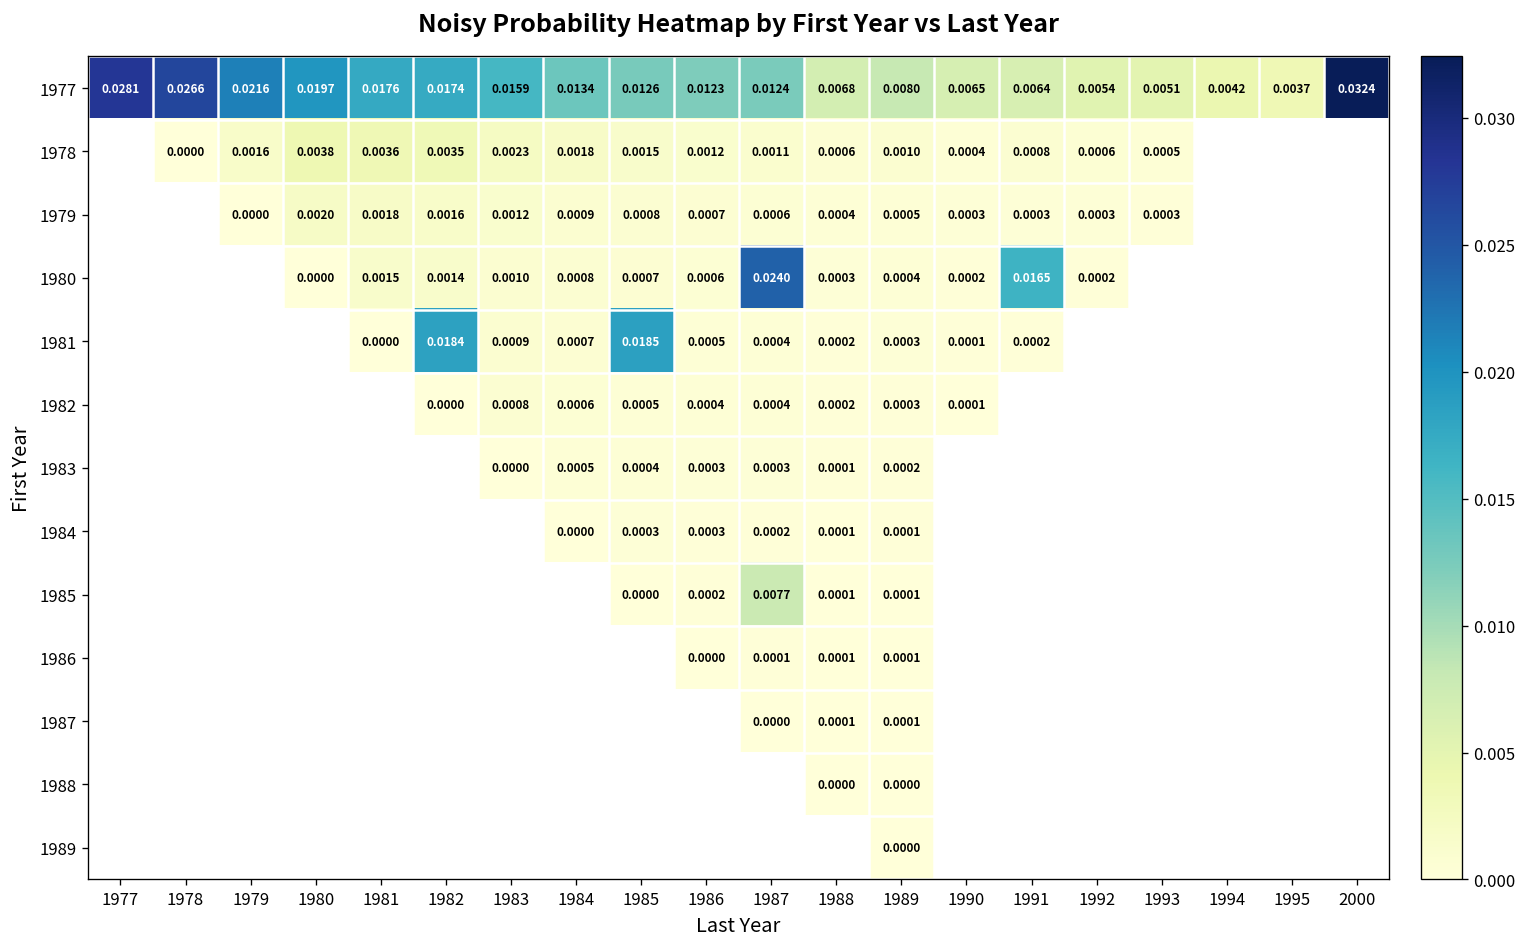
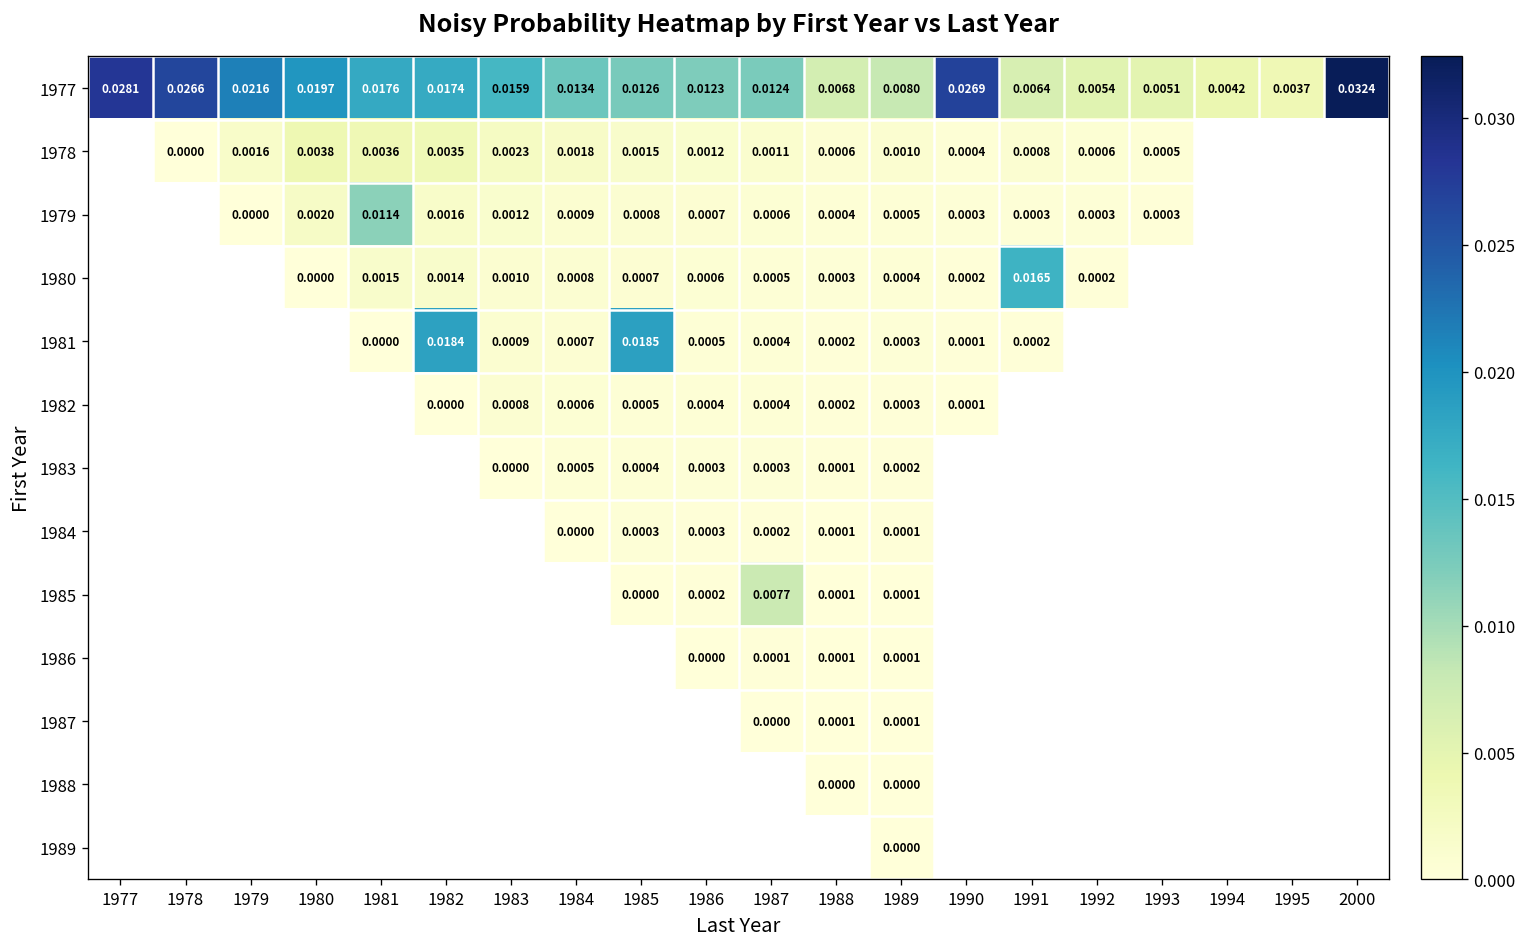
  {
    "1977": {
      "1977": 0.0281,
      "1978": 0.0266,
      "1979": 0.0216,
      "1980": 0.0197,
      "1981": 0.0176,
      "1982": 0.0174,
      "1983": 0.0159,
      "1984": 0.0134,
      "1985": 0.0126,
      "1986": 0.0123,
      "1987": 0.0124,
      "1988": 0.0068,
      "1989": 0.0080,
-     "1990": 0.0065,
+     "1990": 0.0269,
      "1991": 0.0064,
      "1992": 0.0054,
      "1993": 0.0051,
      "1994": 0.0042,
      "1995": 0.0037,
      "2000": 0.0324
    },
    "1978": {
      "1978": 0.0000,
      "1979": 0.0016,
      "1980": 0.0038,
      "1981": 0.0036,
      "1982": 0.0035,
      "1983": 0.0023,
      "1984": 0.0018,
      "1985": 0.0015,
      "1986": 0.0012,
      "1987": 0.0011,
      "1988": 0.0006,
      "1989": 0.0010,
      "1990": 0.0004,
      "1991": 0.0008,
      "1992": 0.0006,
      "1993": 0.0005
    },
    "1979": {
      "1979": 0.0000,
      "1980": 0.0020,
-     "1981": 0.0018,
+     "1981": 0.0114,
      "1982": 0.0016,
      "1983": 0.0012,
      "1984": 0.0009,
      "1985": 0.0008,
      "1986": 0.0007,
      "1987": 0.0006,
      "1988": 0.0004,
      "1989": 0.0005,
      "1990": 0.0003,
      "1991": 0.0003,
      "1992": 0.0003,
      "1993": 0.0003
    },
    "1980": {
      "1980": 0.0000,
      "1981": 0.0015,
      "1982": 0.0014,
      "1983": 0.0010,
      "1984": 0.0008,
      "1985": 0.0007,
      "1986": 0.0006,
-     "1987": 0.0240,
+     "1987": 0.0005,
      "1988": 0.0003,
      "1989": 0.0004,
      "1990": 0.0002,
      "1991": 0.0165,
      "1992": 0.0002
    },
    "1981": {
      "1981": 0.0000,
      "1982": 0.0184,
      "1983": 0.0009,
      "1984": 0.0007,
      "1985": 0.0185,
      "1986": 0.0005,
      "1987": 0.0004,
      "1988": 0.0002,
      "1989": 0.0003,
      "1990": 0.0001,
      "1991": 0.0002
    },
    "1982": {
      "1982": 0.0000,
      "1983": 0.0008,
      "1984": 0.0006,
      "1985": 0.0005,
      "1986": 0.0004,
      "1987": 0.0004,
      "1988": 0.0002,
      "1989": 0.0003,
      "1990": 0.0001
    },
    "1983": {
      "1983": 0.0000,
      "1984": 0.0005,
      "1985": 0.0004,
      "1986": 0.0003,
      "1987": 0.0003,
      "1988": 0.0001,
      "1989": 0.0002
    },
    "1984": {
      "1984": 0.0000,
      "1985": 0.0003,
      "1986": 0.0003,
      "1987": 0.0002,
      "1988": 0.0001,
      "1989": 0.0001
    },
    "1985": {
      "1985": 0.0000,
      "1986": 0.0002,
      "1987": 0.0077,
      "1988": 0.0001,
      "1989": 0.0001
    },
    "1986": {
      "1986": 0.0000,
      "1987": 0.0001,
      "1988": 0.0001,
      "1989": 0.0001
    },
    "1987": {
      "1987": 0.0000,
      "1988": 0.0001,
      "1989": 0.0001
    },
    "1988": {
      "1988": 0.0000,
      "1989": 0.0000
    },
    "1989": {
      "1989": 0.0000
    }
  }
